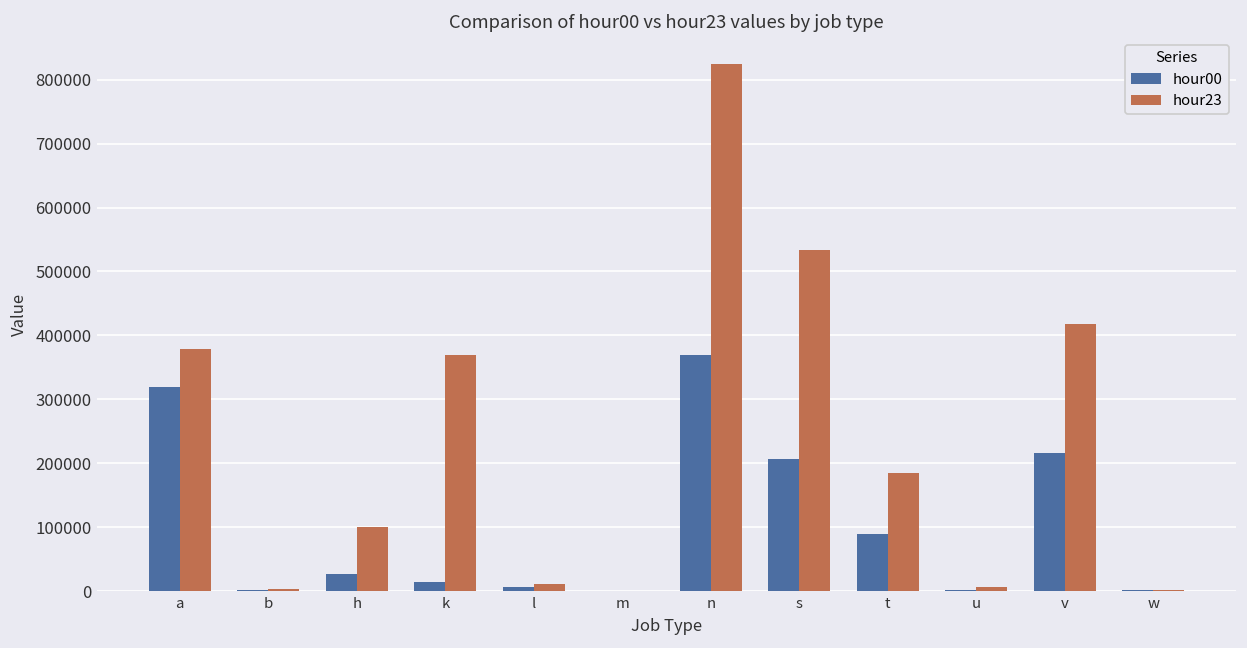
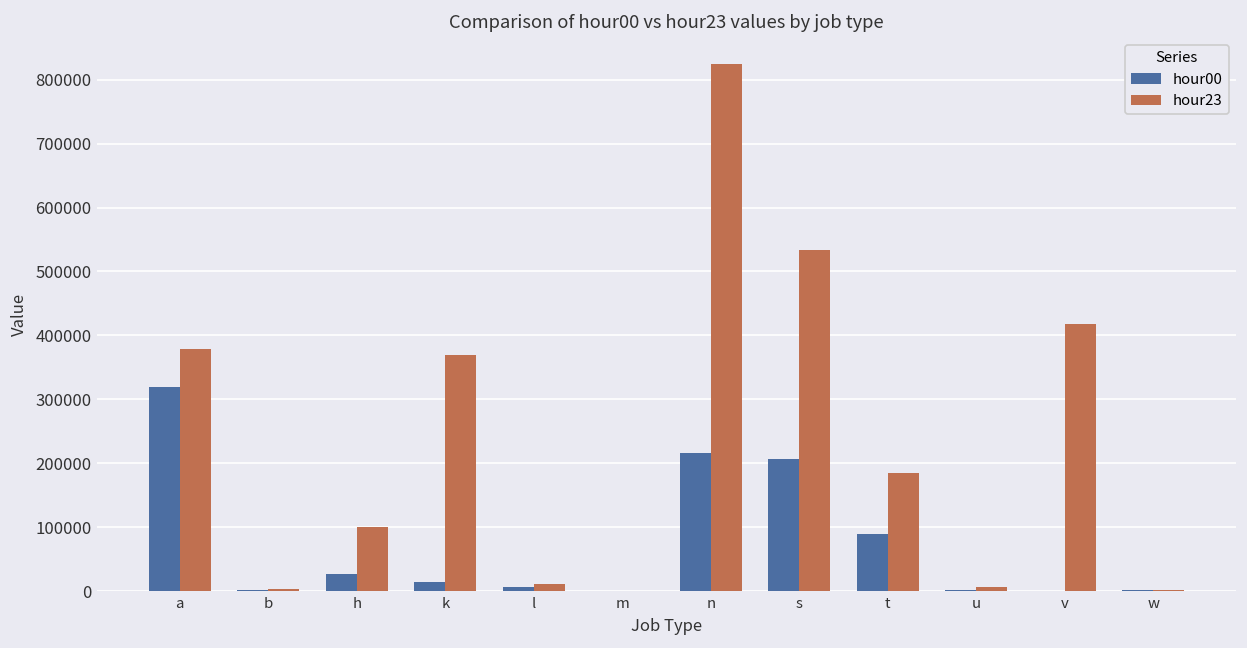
  {
    "hour00": {
      "a": 320000,
      "h": 30000,
      "k": 10000,
      "l": 10000,
-     "n": 370000,
+     "n": 220000,
      "s": 210000,
      "t": 90000,
-     "v": 220000
+     "v": 0
    },
    "hour23": {
      "a": 380000,
      "h": 100000,
      "k": 370000,
      "l": 10000,
      "n": 820000,
      "s": 530000,
      "t": 180000,
      "u": 10000,
      "v": 420000
    }
  }
